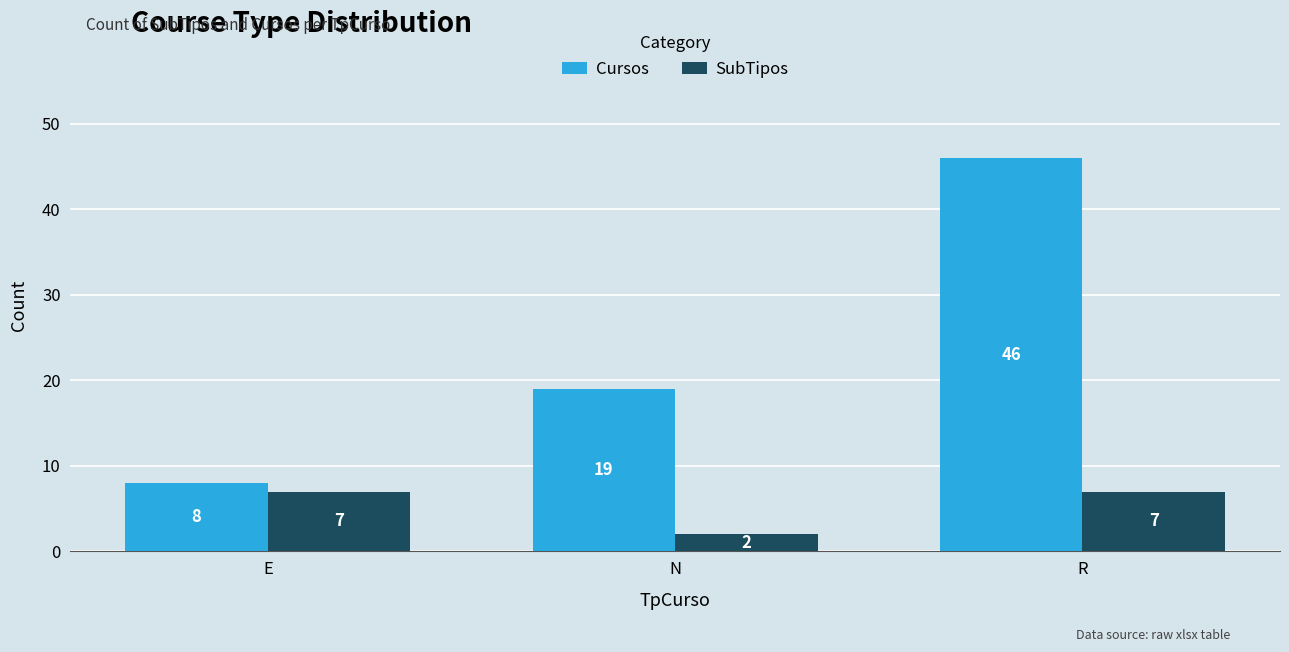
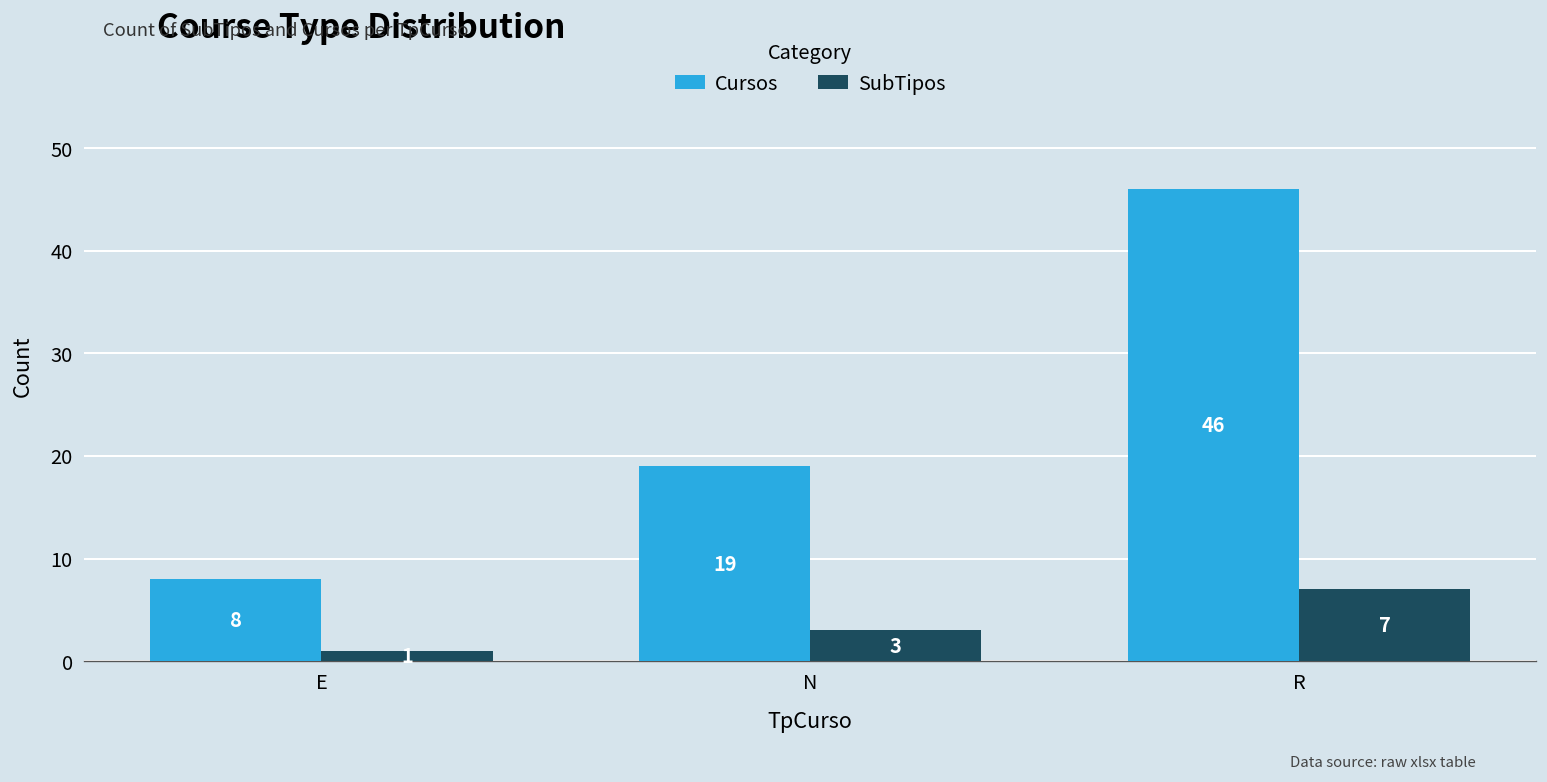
  {
    "Cursos": {
      "E": 8,
      "N": 19,
      "R": 46
    },
    "SubTipos": {
-     "E": 7,
-     "N": 2,
+     "E": 1,
+     "N": 3,
      "R": 7
    }
  }
